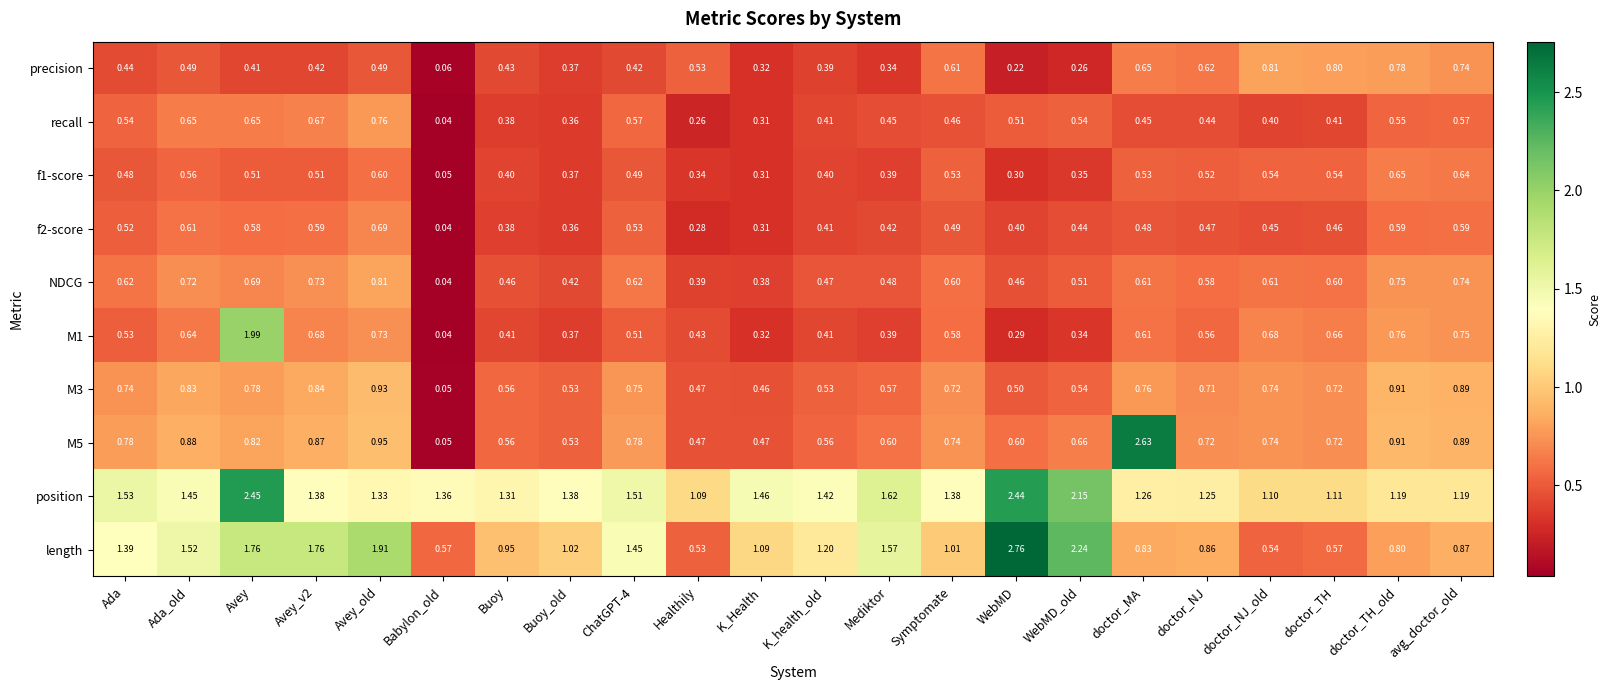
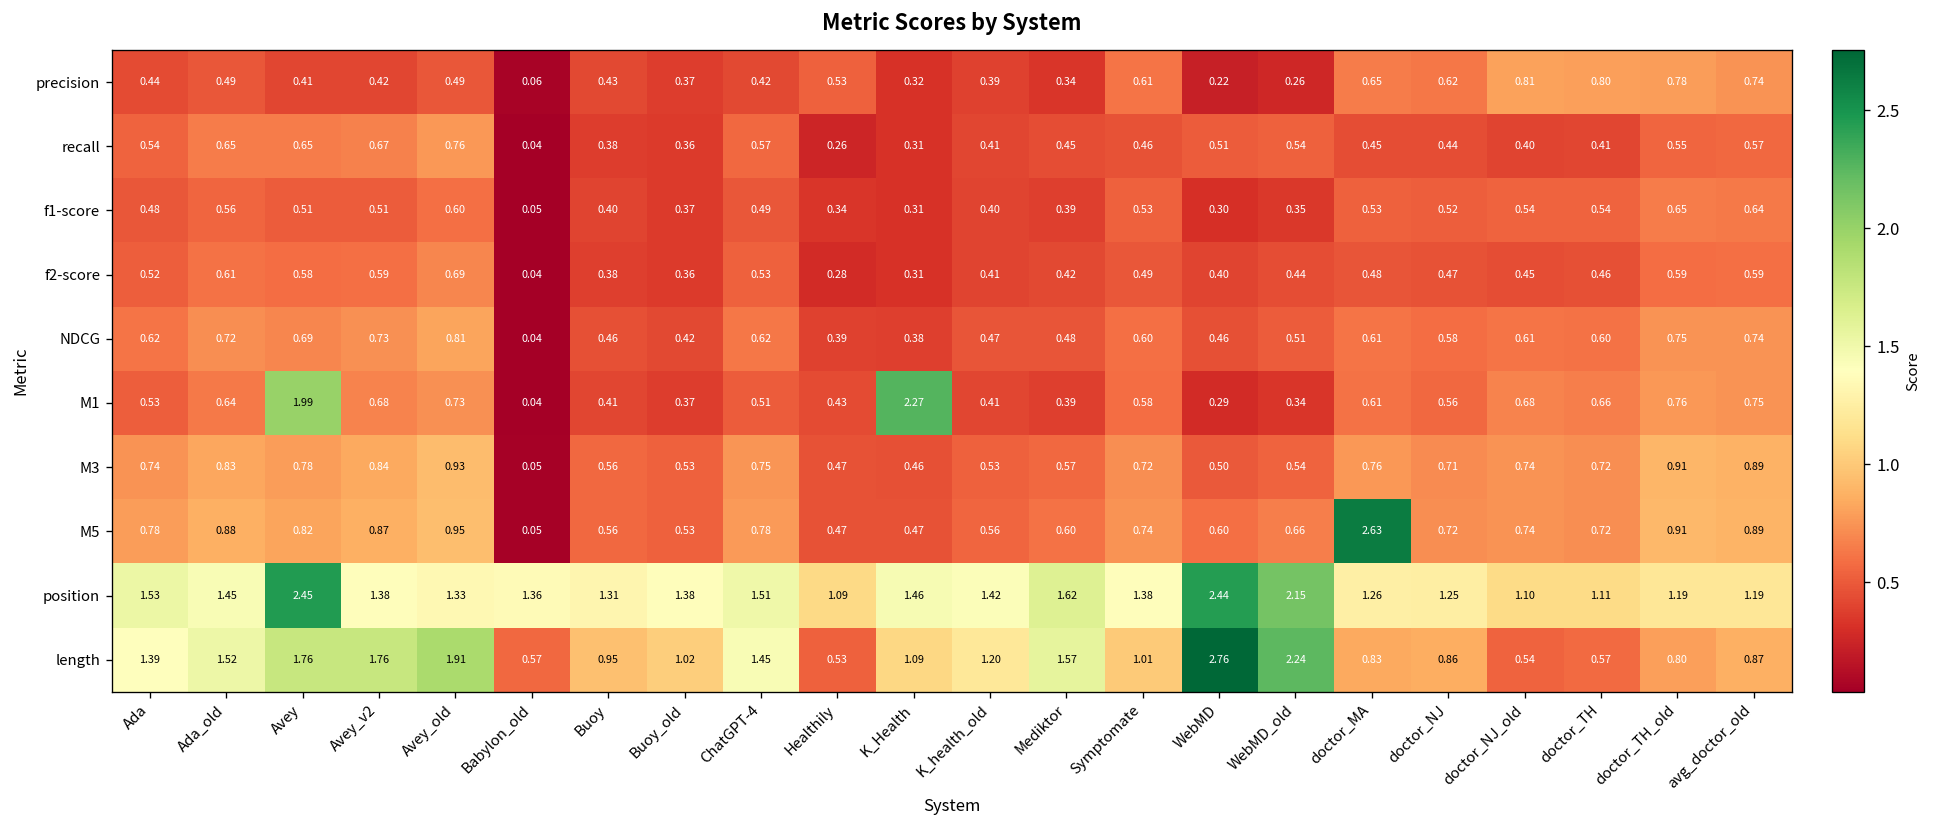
  {
    "M1": {
      "Ada": 0.53,
      "Ada_old": 0.64,
      "Avey": 1.99,
      "Avey_v2": 0.68,
      "Avey_old": 0.73,
      "Babylon_old": 0.04,
      "Buoy": 0.41,
      "Buoy_old": 0.37,
      "ChatGPT-4": 0.51,
      "Healthily": 0.43,
-     "K_Health": 0.32,
+     "K_Health": 2.27,
      "K_health_old": 0.41,
      "Mediktor": 0.39,
      "Symptomate": 0.58,
      "WebMD": 0.29,
      "WebMD_old": 0.34,
      "doctor_MA": 0.61,
      "doctor_NJ": 0.56,
      "doctor_NJ_old": 0.68,
      "doctor_TH": 0.66,
      "doctor_TH_old": 0.76,
      "avg_doctor_old": 0.75
    }
  }
